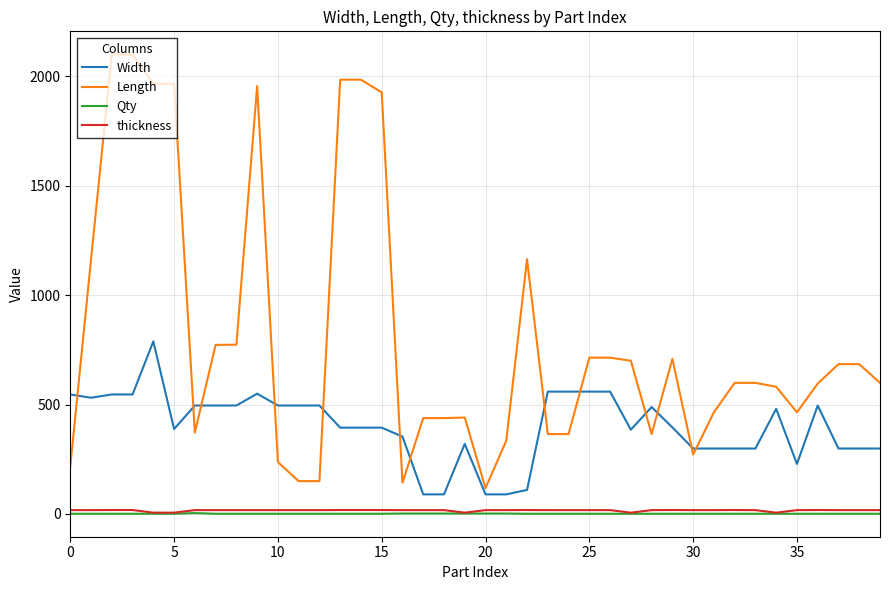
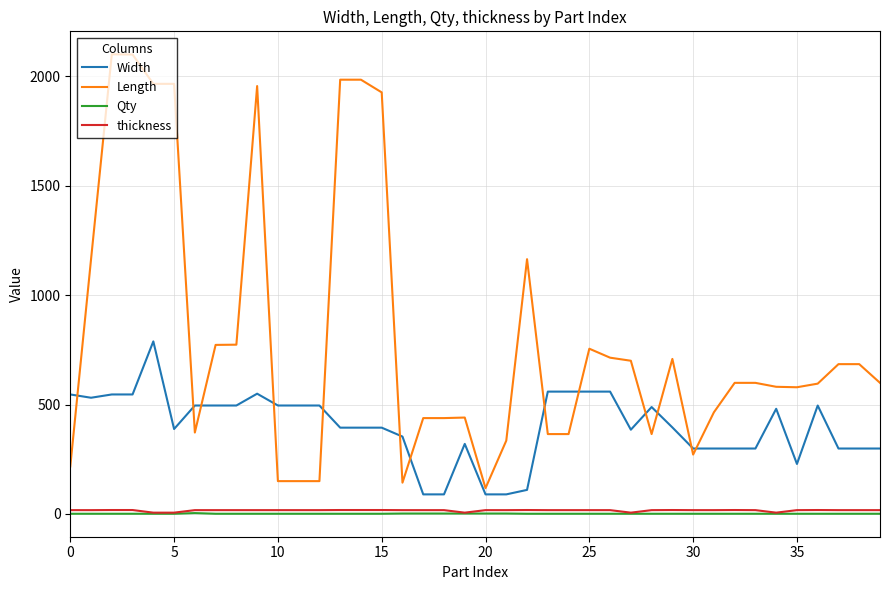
  {
    "Width": {
      "0": 550,
      "5": 390,
      "10": 500,
      "15": 390,
      "20": 90,
      "25": 560,
      "30": 300,
      "35": 230
    },
    "Length": {
      "0": 220,
-     "10": 240,
+     "10": 150,
      "15": 1930,
      "20": 120,
-     "25": 710,
+     "25": 760,
      "30": 270,
-     "35": 460
+     "35": 580
    },
    "Qty": {
      "0": 0,
      "10": 0,
      "15": 0,
      "20": 0,
      "25": 0,
      "30": 0,
      "35": 0
    },
    "thickness": {
      "0": 20,
      "10": 20,
      "15": 20,
      "20": 20,
      "25": 20,
      "30": 20,
      "35": 20
    }
  }
